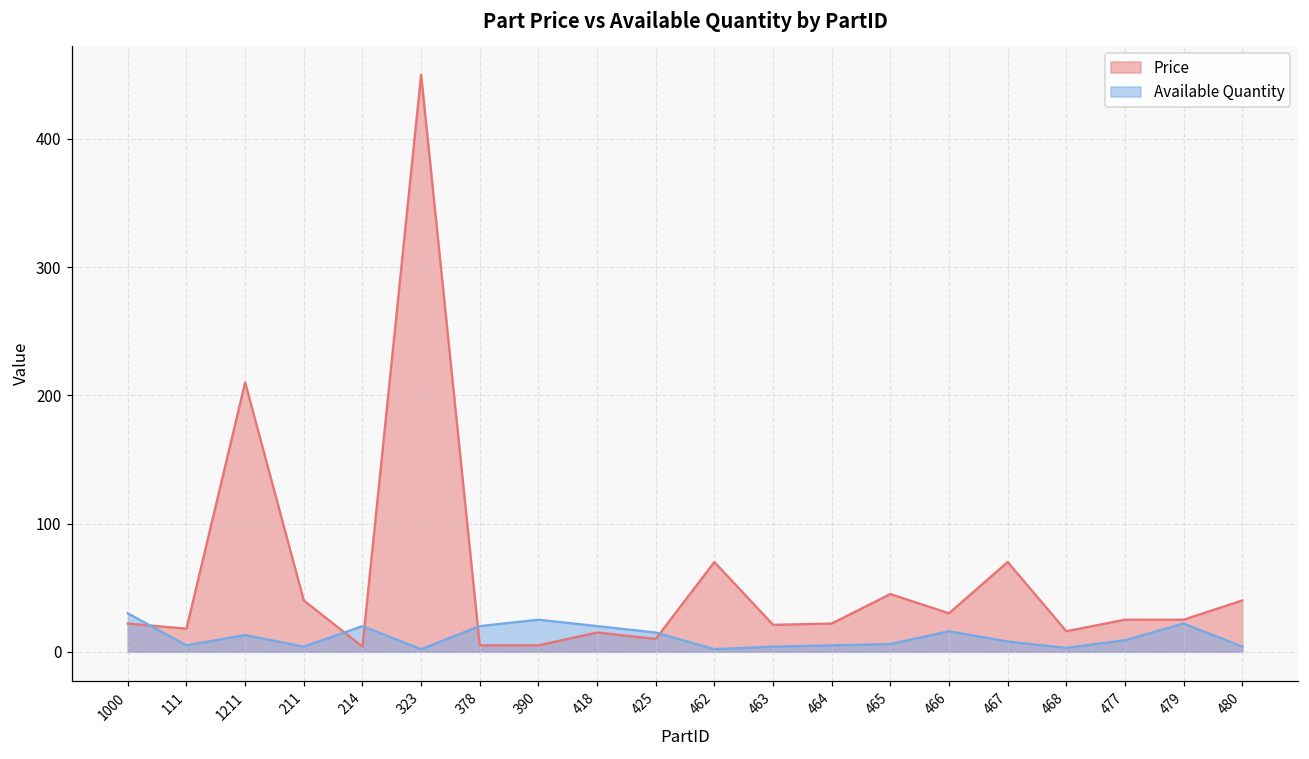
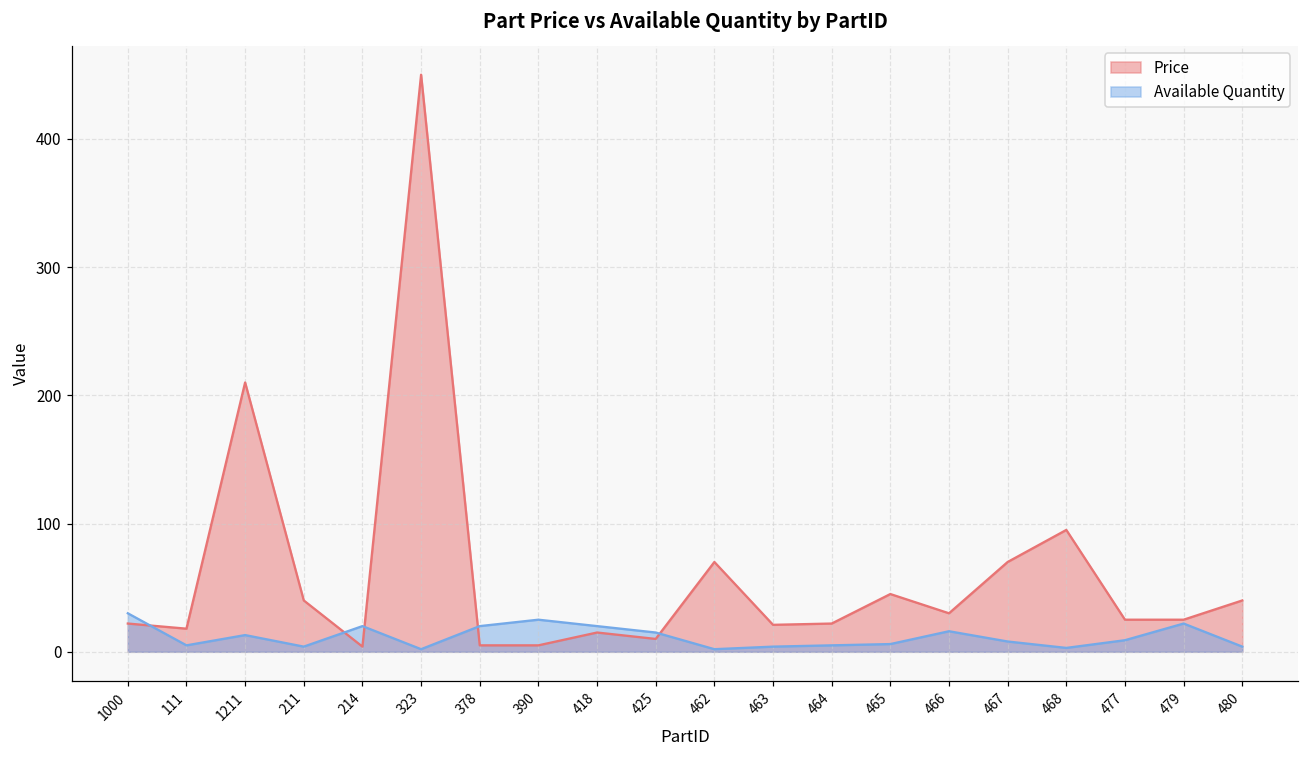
  {
    "Price": {
      "1000": 22,
      "111": 18,
      "1211": 210,
      "211": 40,
      "214": 4,
      "323": 450,
      "378": 5,
      "390": 5,
      "418": 15,
      "425": 10,
      "462": 70,
      "463": 21,
      "464": 22,
      "465": 45,
      "466": 30,
      "467": 70,
-     "468": 16,
+     "468": 95,
      "477": 25,
      "479": 25,
      "480": 40
    },
    "Available Quantity": {
      "1000": 30,
      "111": 5,
      "1211": 13,
      "211": 4,
      "214": 20,
      "323": 2,
      "378": 20,
      "390": 25,
      "418": 20,
      "425": 15,
      "462": 2,
      "463": 4,
      "464": 5,
      "465": 6,
      "466": 16,
      "467": 8,
      "468": 3,
      "477": 9,
      "479": 22,
      "480": 4
    }
  }
